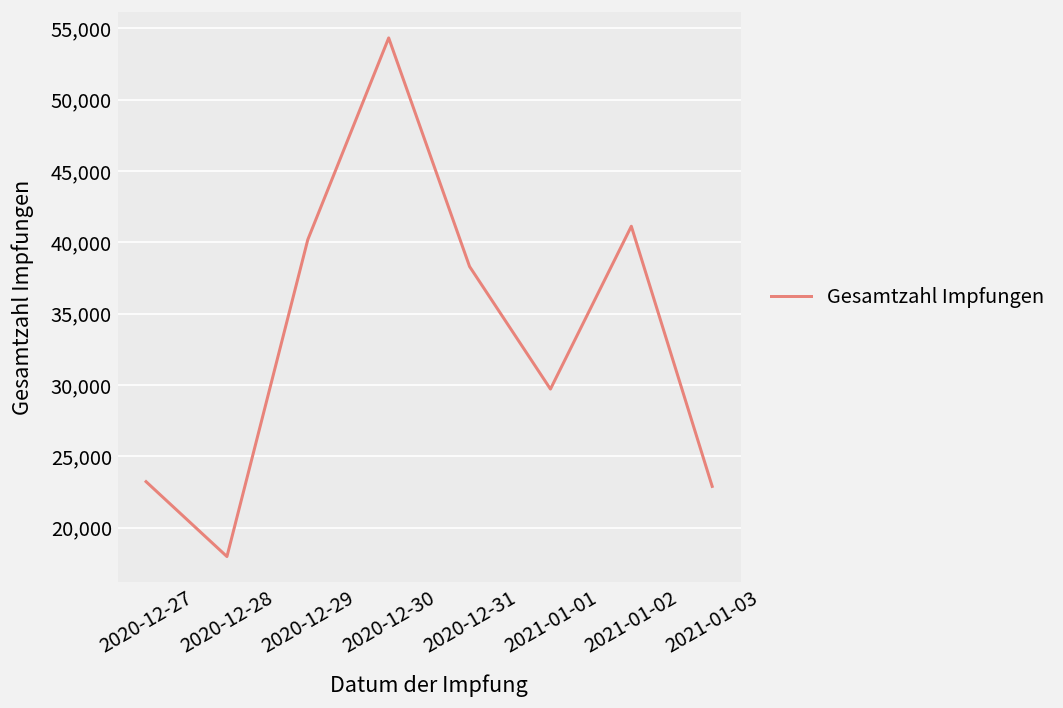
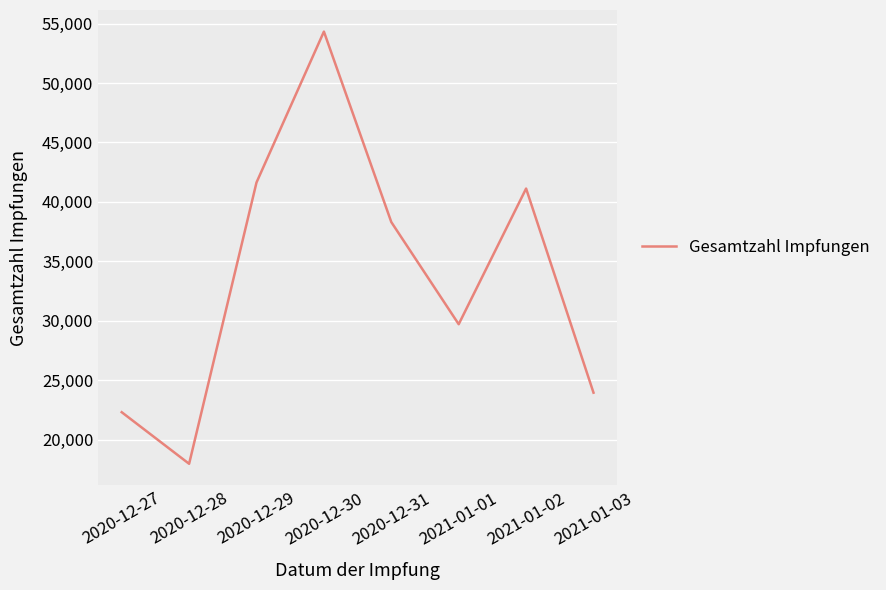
  {
-   "2020-12-27": "23,200",
+   "2020-12-27": "22,300",
    "2020-12-28": "18,000",
-   "2020-12-29": "40,200",
+   "2020-12-29": "41,600",
    "2020-12-30": "54,300",
    "2020-12-31": "38,300",
    "2021-01-01": "29,700",
    "2021-01-02": "41,100",
-   "2021-01-03": "22,900"
+   "2021-01-03": "24,000"
  }
